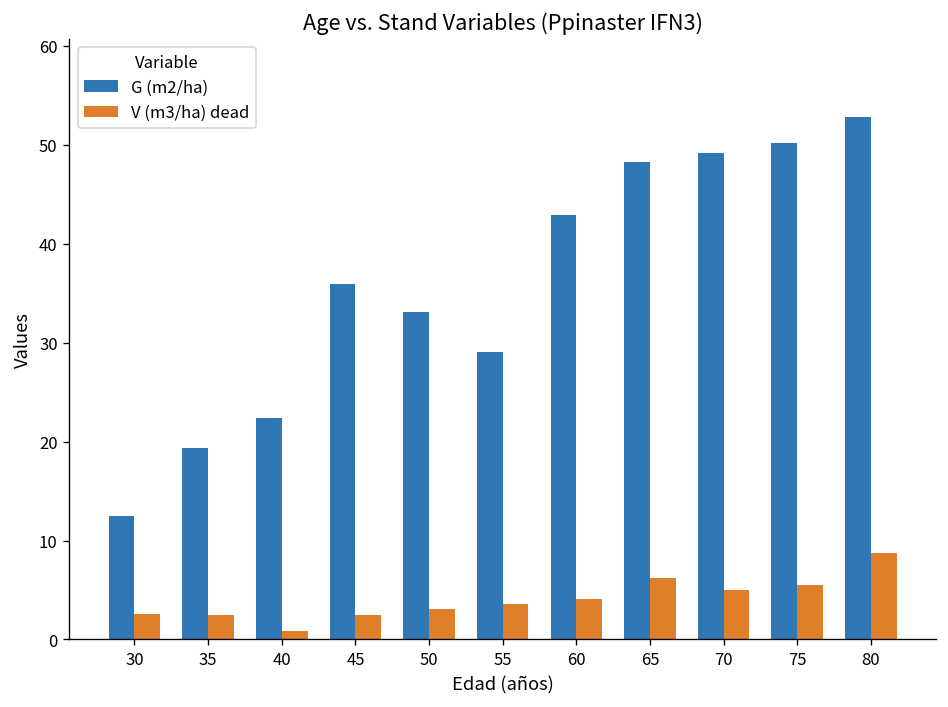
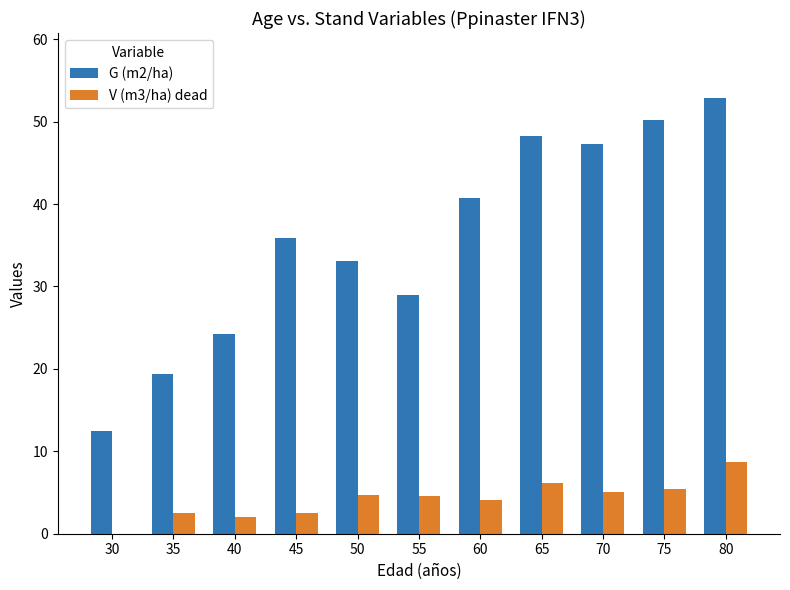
  {
    "G (m2/ha)": {
      "30": 13,
      "35": 19,
-     "40": 22,
+     "40": 24,
      "45": 36,
      "50": 33,
      "55": 29,
-     "60": 43,
+     "60": 41,
      "65": 48,
-     "70": 49,
+     "70": 47,
      "75": 50,
      "80": 53
    },
    "V (m3/ha) dead": {
-     "30": 3,
+     "30": 0,
      "35": 2,
-     "40": 1,
+     "40": 2,
      "45": 3,
-     "50": 3,
-     "55": 4,
+     "50": 5,
+     "55": 5,
      "60": 4,
      "65": 6,
      "70": 5,
      "75": 5,
      "80": 9
    }
  }
